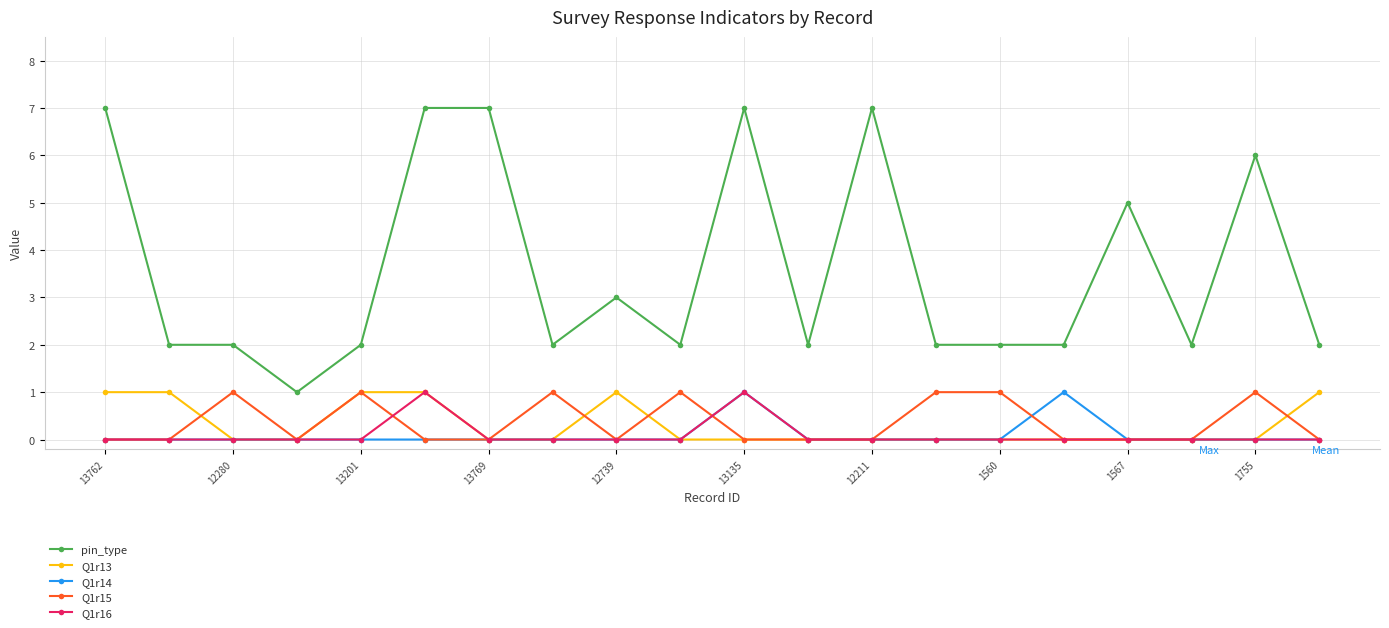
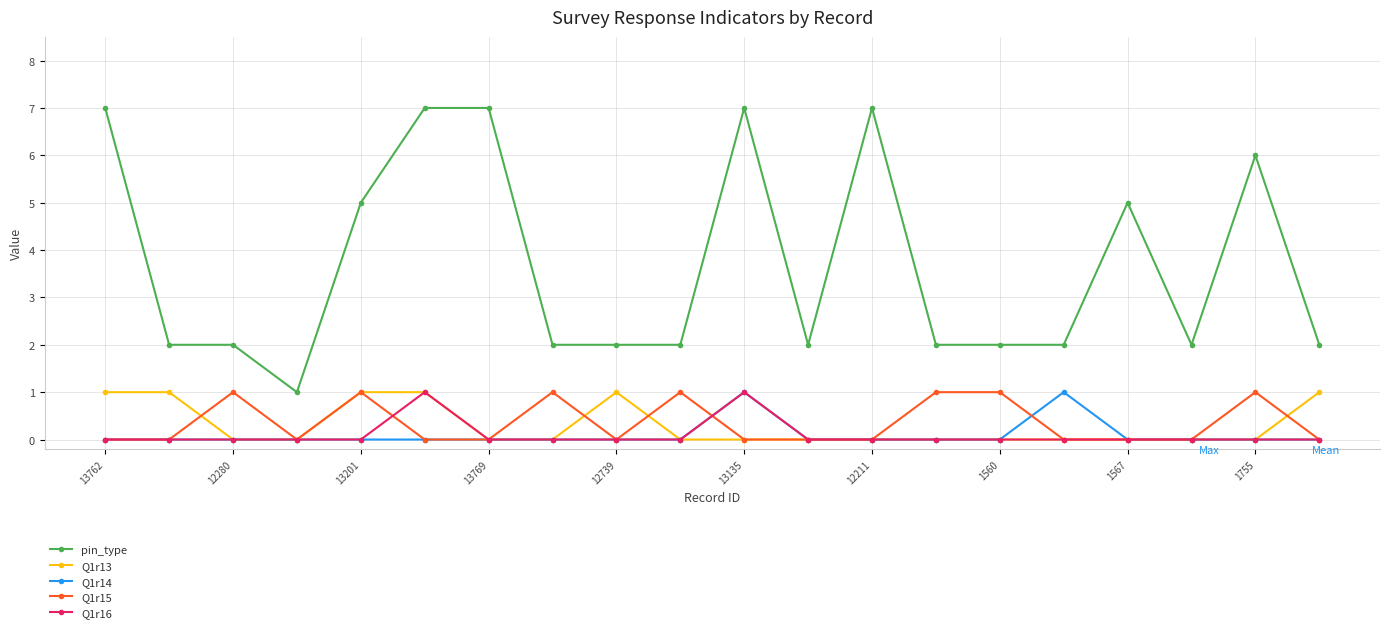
  {
    "pin_type": {
      "13762": 7,
      "12280": 2,
-     "13201": 2,
+     "13201": 5,
      "13769": 7,
-     "12739": 3,
+     "12739": 2,
      "13135": 7,
      "12211": 7,
      "1560": 2,
      "1567": 5,
      "1755": 6
    },
    "Q1r13": {
      "13762": 1,
      "12739": 1
    },
    "Q1r15": {
      "12280": 1,
      "1560": 1,
      "1755": 1
    }
  }
